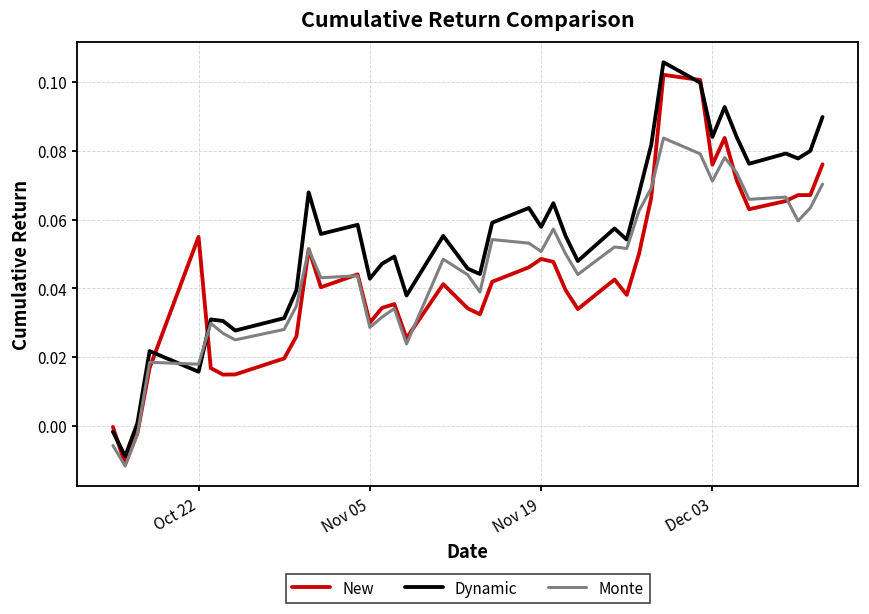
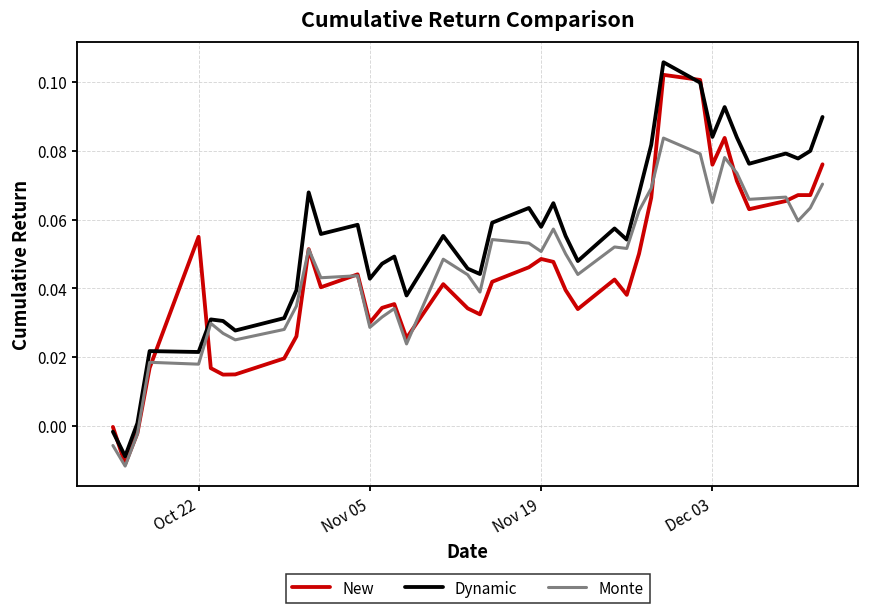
  {
    "New": {
      "Oct 22": 0.055,
      "Nov 05": 0.030,
      "Nov 19": 0.049,
      "Dec 03": 0.076
    },
    "Dynamic": {
-     "Oct 22": 0.016,
+     "Oct 22": 0.021,
      "Nov 05": 0.043,
      "Nov 19": 0.058,
      "Dec 03": 0.084
    },
    "Monte": {
      "Oct 22": 0.018,
      "Nov 05": 0.029,
      "Nov 19": 0.051,
-     "Dec 03": 0.071
+     "Dec 03": 0.065
    }
  }
